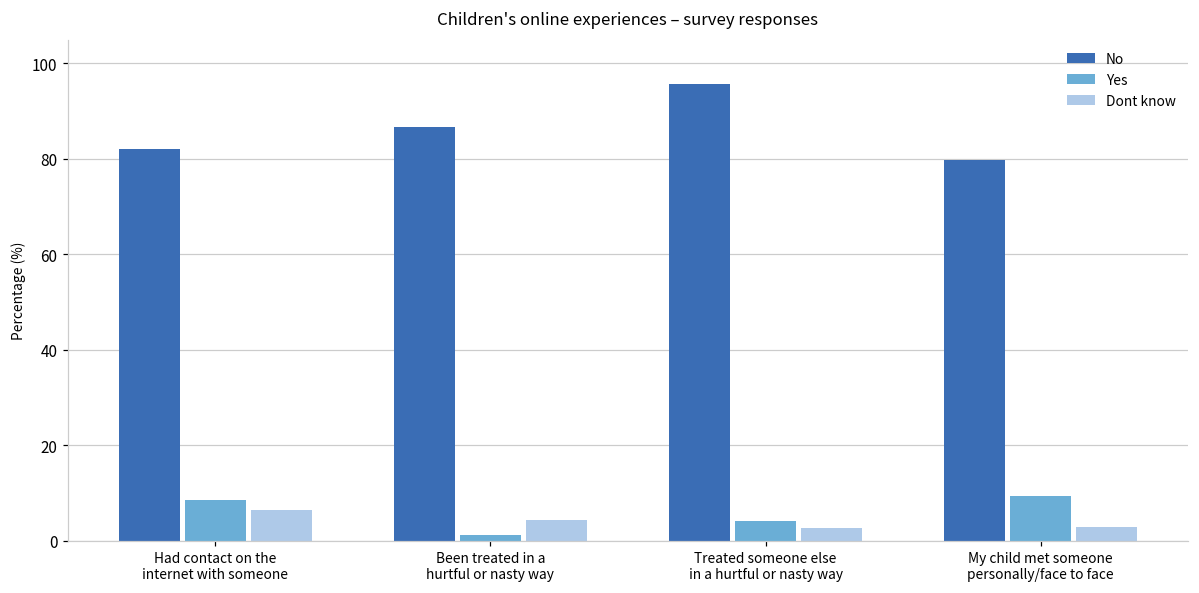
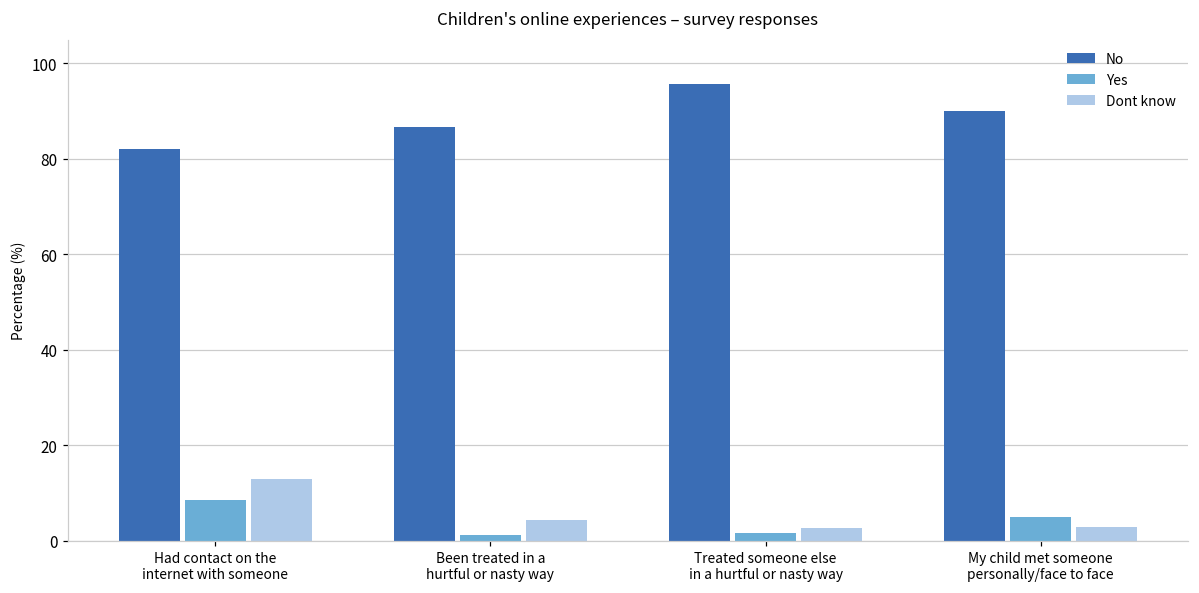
  {
    "No": {
      "Had contact on the internet with someone": 82,
      "Been treated in a hurtful or nasty way": 87,
      "Treated someone else in a hurtful or nasty way": 96,
-     "My child met someone personally/face to face": 80
+     "My child met someone personally/face to face": 90
    },
    "Yes": {
      "Had contact on the internet with someone": 9,
      "Been treated in a hurtful or nasty way": 1,
-     "Treated someone else in a hurtful or nasty way": 4,
-     "My child met someone personally/face to face": 9
+     "Treated someone else in a hurtful or nasty way": 2,
+     "My child met someone personally/face to face": 5
    },
    "Dont know": {
-     "Had contact on the internet with someone": 6,
+     "Had contact on the internet with someone": 13,
      "Been treated in a hurtful or nasty way": 4,
      "Treated someone else in a hurtful or nasty way": 3,
      "My child met someone personally/face to face": 3
    }
  }
